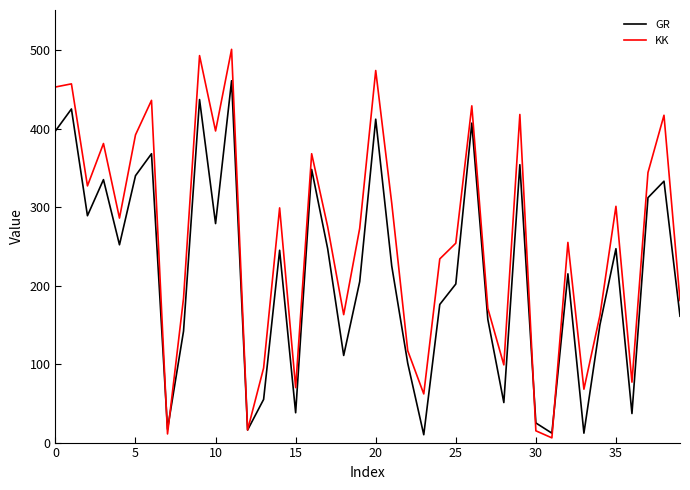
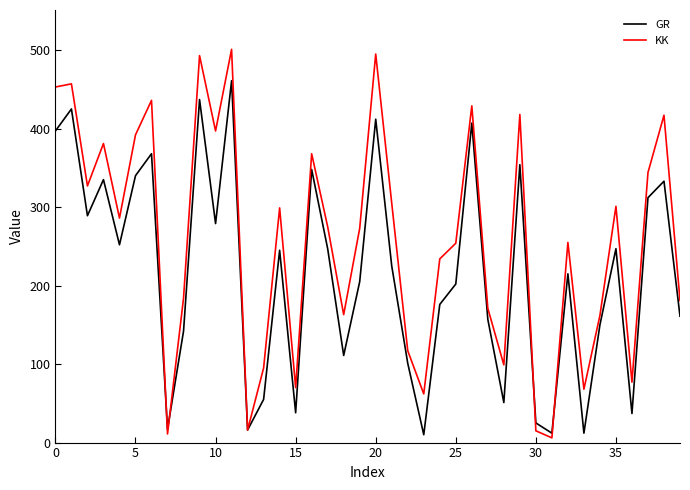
  {
    "GR": {
      "0": 400,
      "5": 340,
      "10": 280,
      "15": 40,
      "20": 410,
      "25": 200,
      "30": 30,
      "35": 250
    },
    "KK": {
      "0": 450,
      "5": 390,
      "10": 400,
      "15": 70,
-     "20": 470,
+     "20": 500,
      "25": 250,
      "30": 20,
      "35": 300
    }
  }
